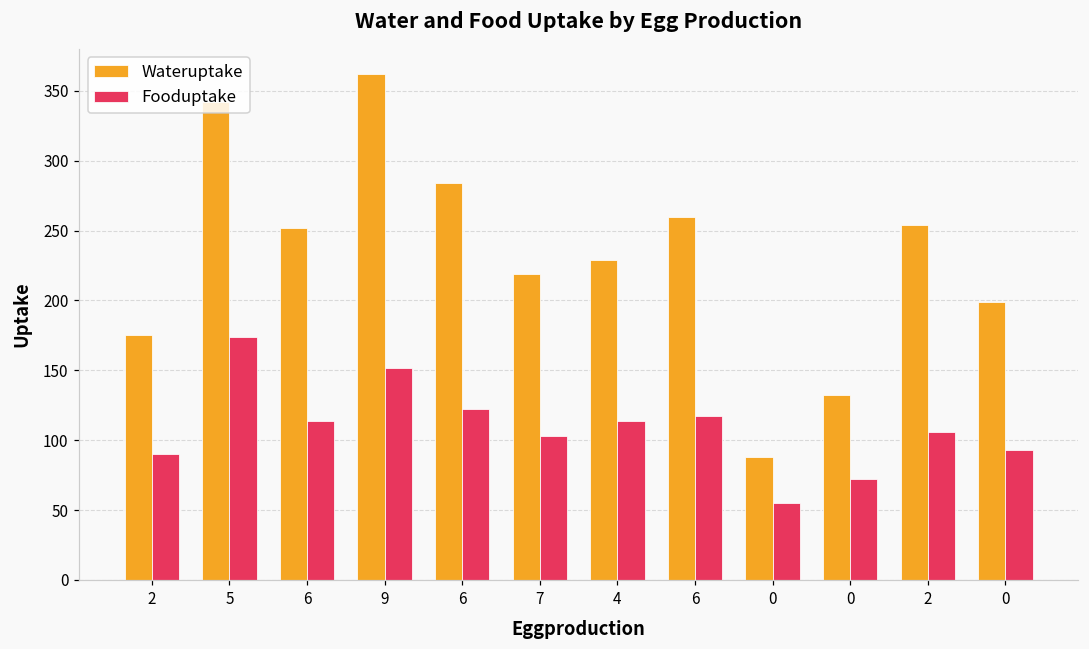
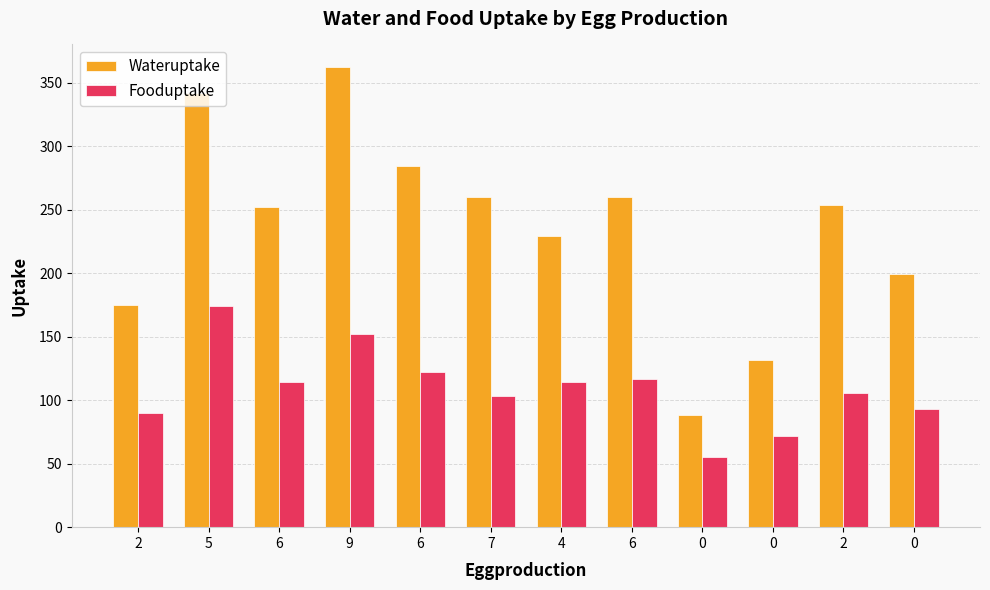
  {
    "Wateruptake": {
      "9": 362,
-     "7": 219,
+     "7": 260,
      "4": 229
    },
    "Fooduptake": {
      "5": 174,
      "9": 152,
      "7": 103,
      "4": 114
    }
  }
